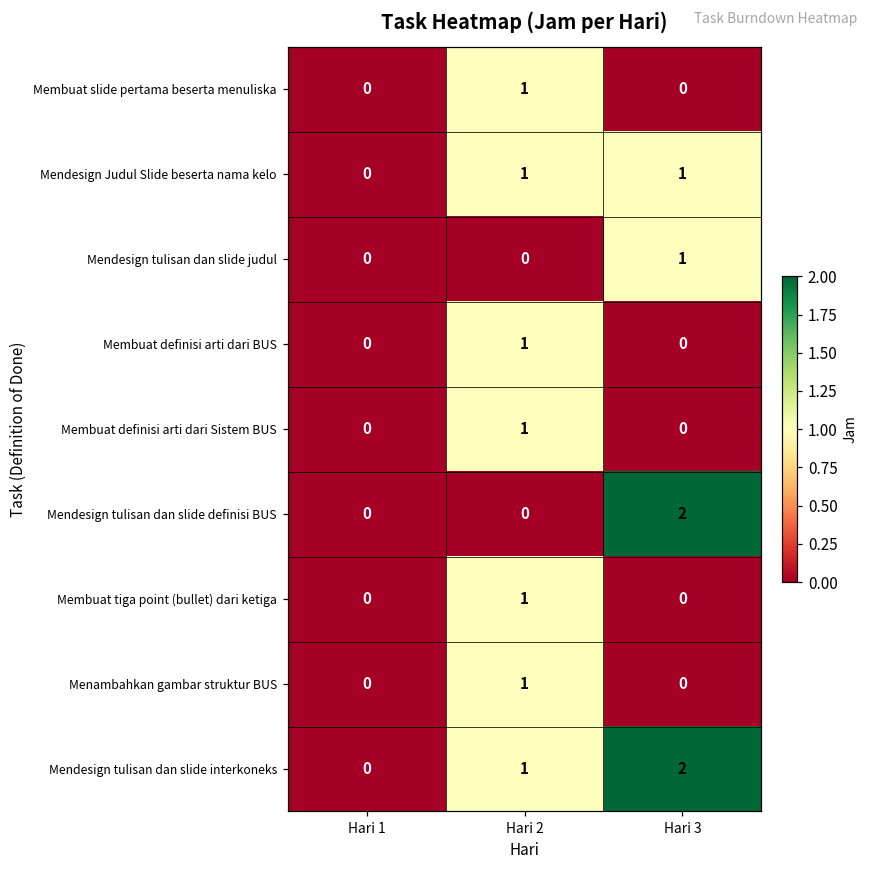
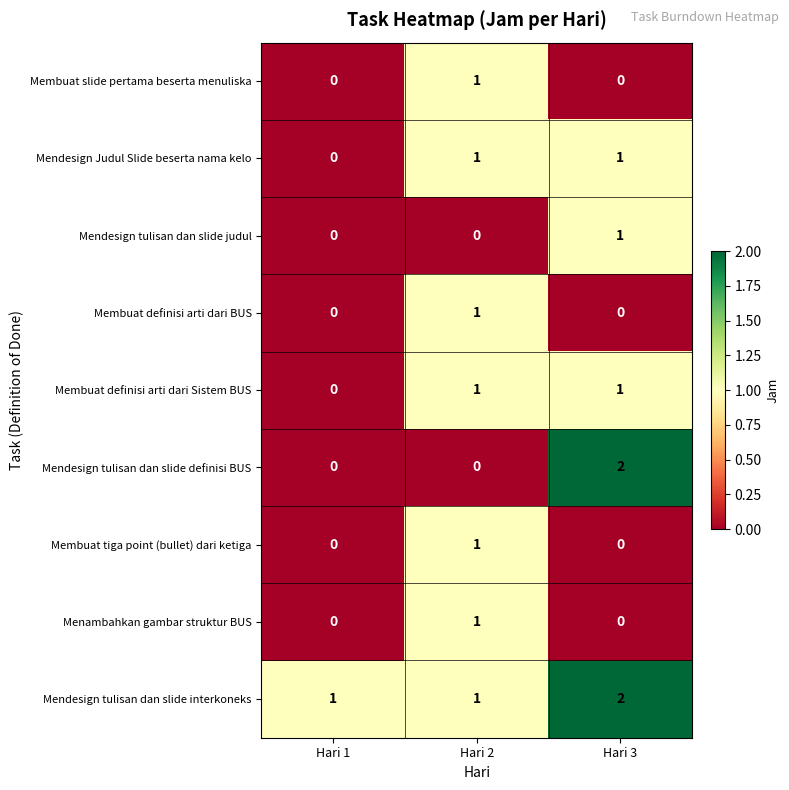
  {
    "Membuat slide pertama beserta menuliska": {
      "Hari 1": 0,
      "Hari 2": 1,
      "Hari 3": 0
    },
    "Mendesign Judul Slide beserta nama kelo": {
      "Hari 1": 0,
      "Hari 2": 1,
      "Hari 3": 1
    },
    "Mendesign tulisan dan slide judul": {
      "Hari 1": 0,
      "Hari 2": 0,
      "Hari 3": 1
    },
    "Membuat definisi arti dari BUS": {
      "Hari 1": 0,
      "Hari 2": 1,
      "Hari 3": 0
    },
    "Membuat definisi arti dari Sistem BUS": {
      "Hari 1": 0,
      "Hari 2": 1,
-     "Hari 3": 0
+     "Hari 3": 1
    },
    "Mendesign tulisan dan slide definisi BUS": {
      "Hari 1": 0,
      "Hari 2": 0,
      "Hari 3": 2
    },
    "Membuat tiga point (bullet) dari ketiga": {
      "Hari 1": 0,
      "Hari 2": 1,
      "Hari 3": 0
    },
    "Menambahkan gambar struktur BUS": {
      "Hari 1": 0,
      "Hari 2": 1,
      "Hari 3": 0
    },
    "Mendesign tulisan dan slide interkoneks": {
-     "Hari 1": 0,
+     "Hari 1": 1,
      "Hari 2": 1,
      "Hari 3": 2
    }
  }
